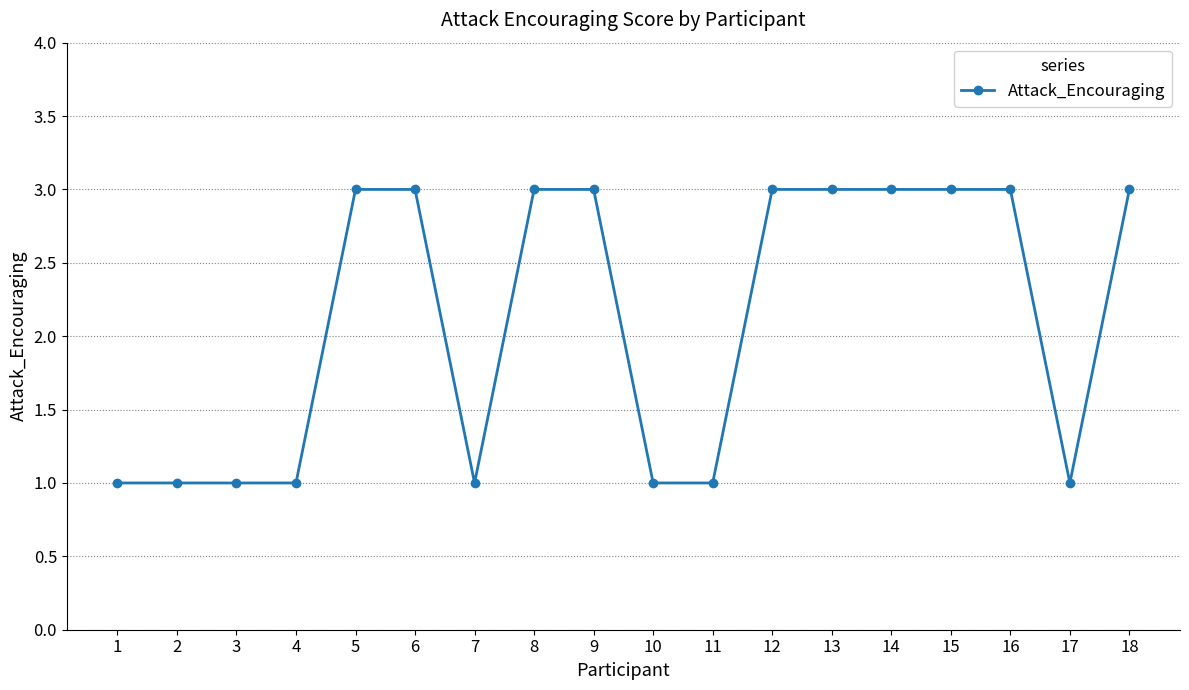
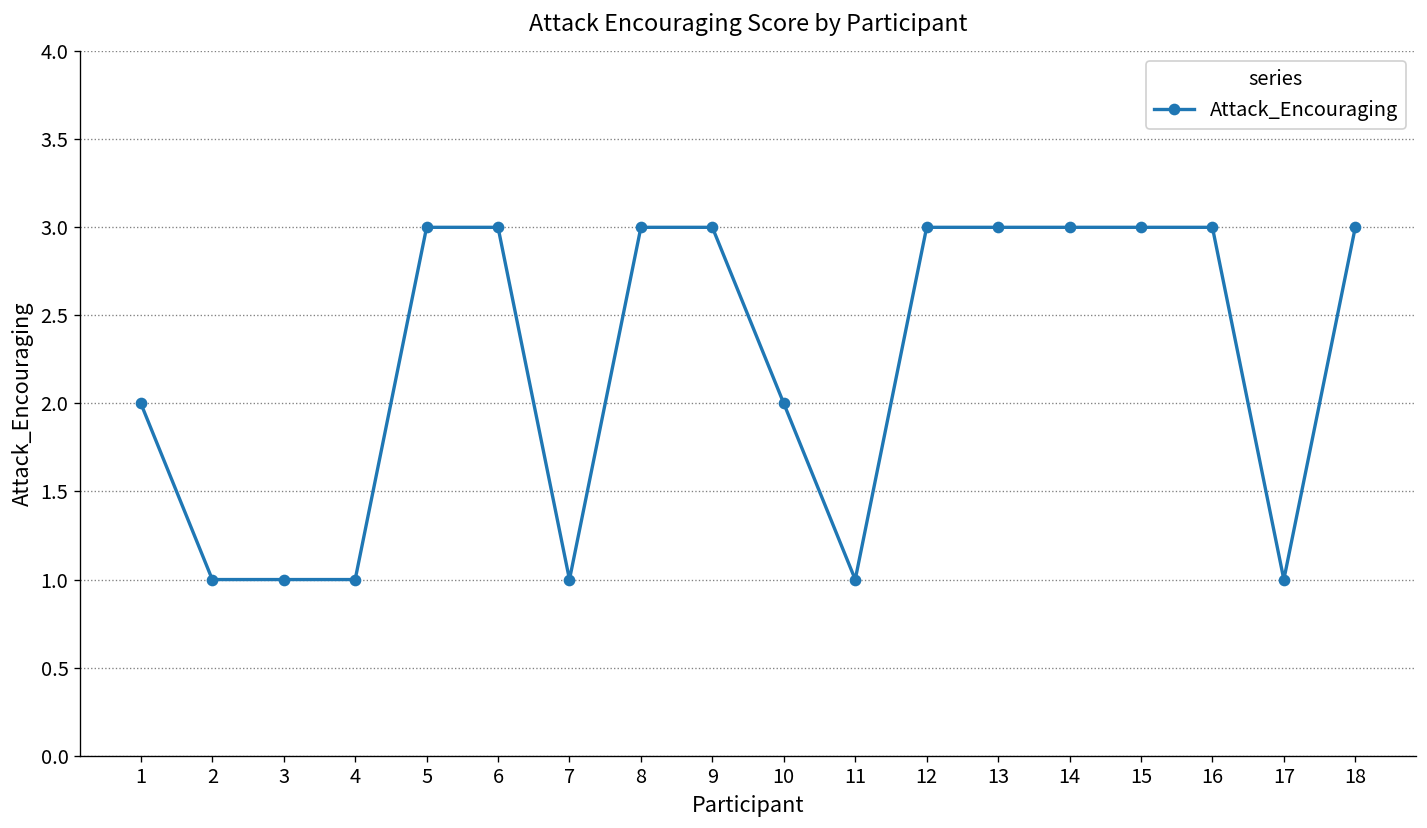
  {
-   "1": 1,
+   "1": 2,
    "2": 1,
    "3": 1,
    "4": 1,
    "5": 3,
    "6": 3,
    "7": 1,
    "8": 3,
    "9": 3,
-   "10": 1,
+   "10": 2,
    "11": 1,
    "12": 3,
    "13": 3,
    "14": 3,
    "15": 3,
    "16": 3,
    "17": 1,
    "18": 3
  }
